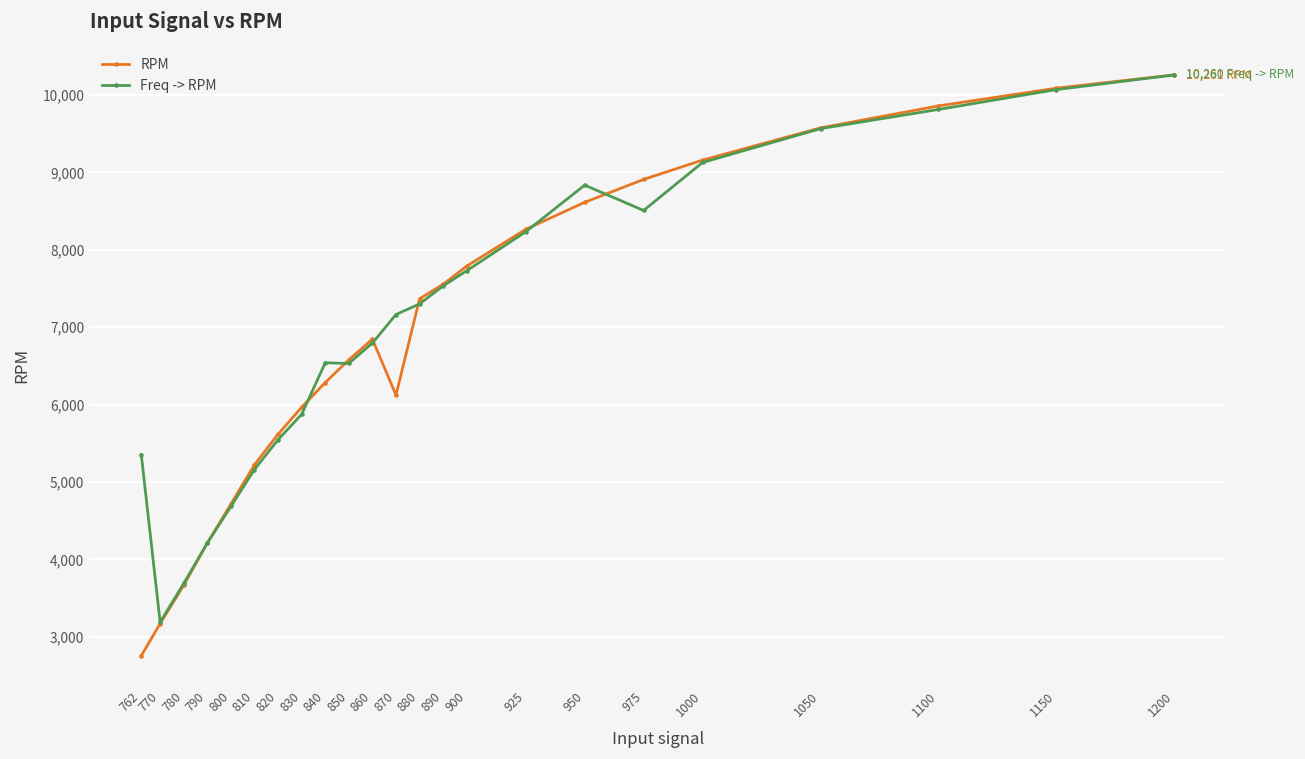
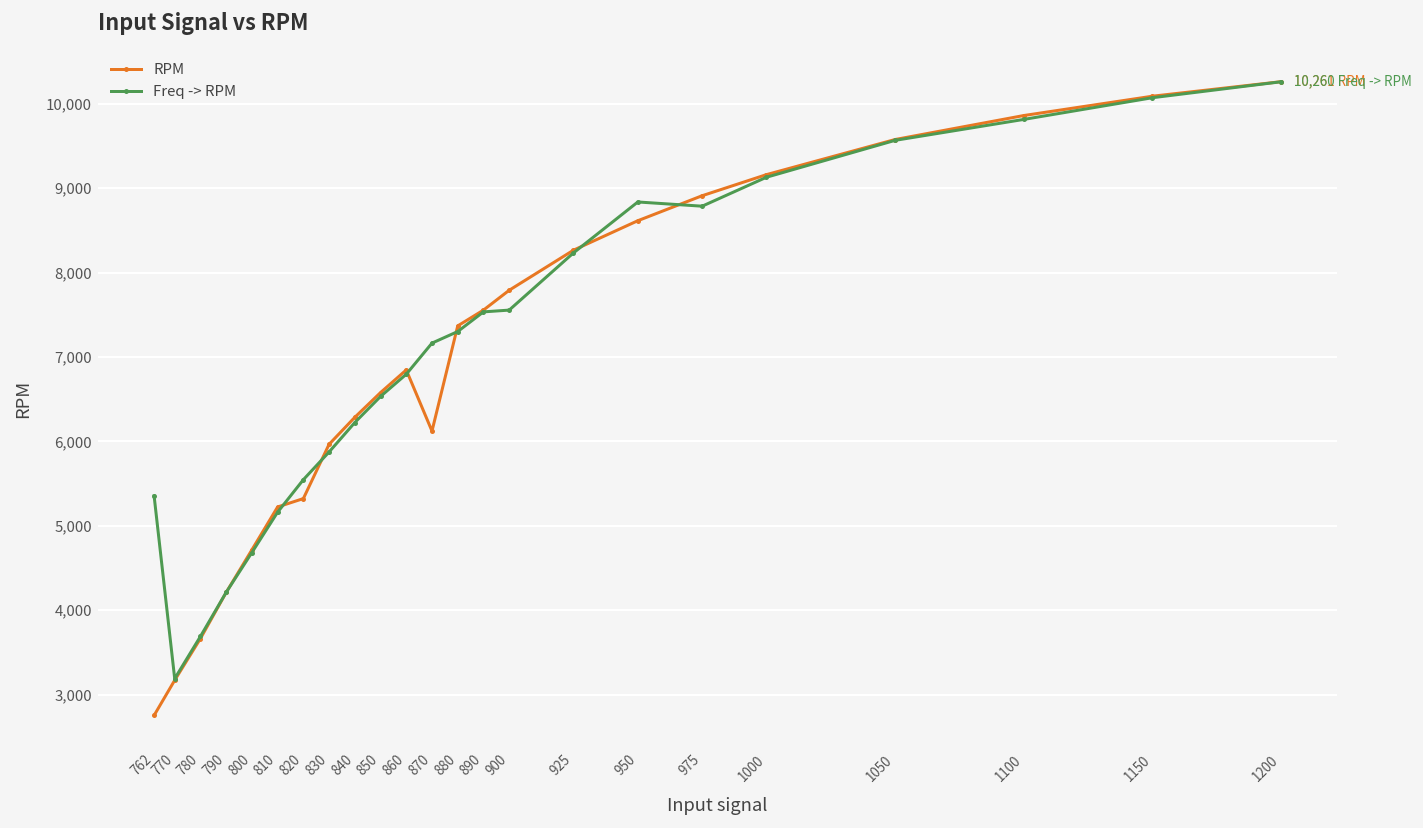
  {
    "RPM": {
      "762": "2,800",
      "810": "5,200",
-     "820": "5,600",
+     "820": "5,300",
      "830": "6,000",
      "840": "6,300",
      "850": "6,600",
      "860": "6,800",
      "870": "6,100",
      "880": "7,400",
      "900": "7,800",
      "950": "8,600",
      "975": "8,900",
      "1100": "9,900"
    },
    "Freq -> RPM": {
      "762": "5,400",
      "810": "5,200",
      "820": "5,500",
      "830": "5,900",
-     "840": "6,500",
+     "840": "6,200",
      "850": "6,500",
      "860": "6,800",
      "870": "7,200",
      "880": "7,300",
-     "900": "7,700",
+     "900": "7,600",
      "950": "8,800",
-     "975": "8,500",
+     "975": "8,800",
      "1100": "9,800"
    }
  }
